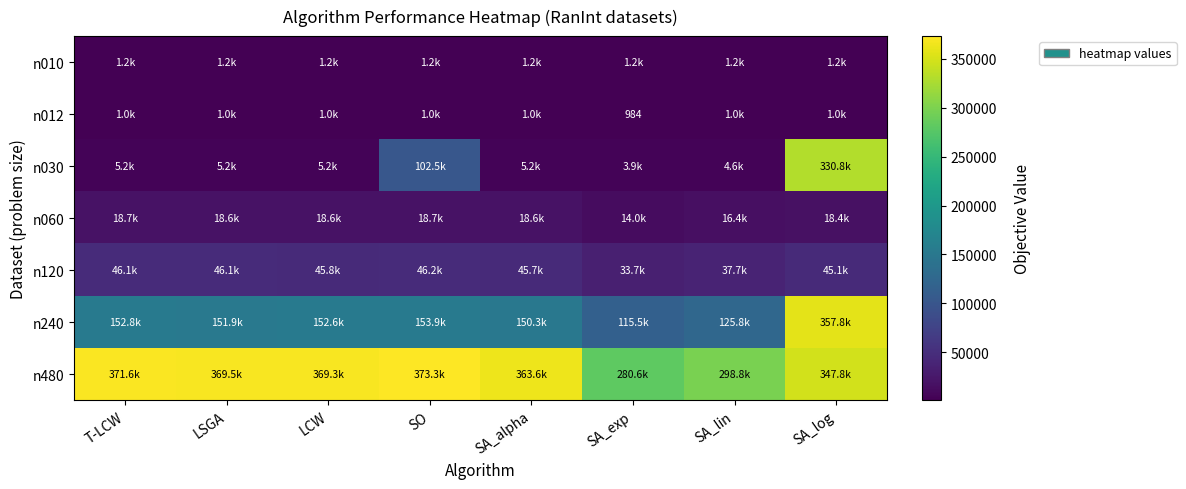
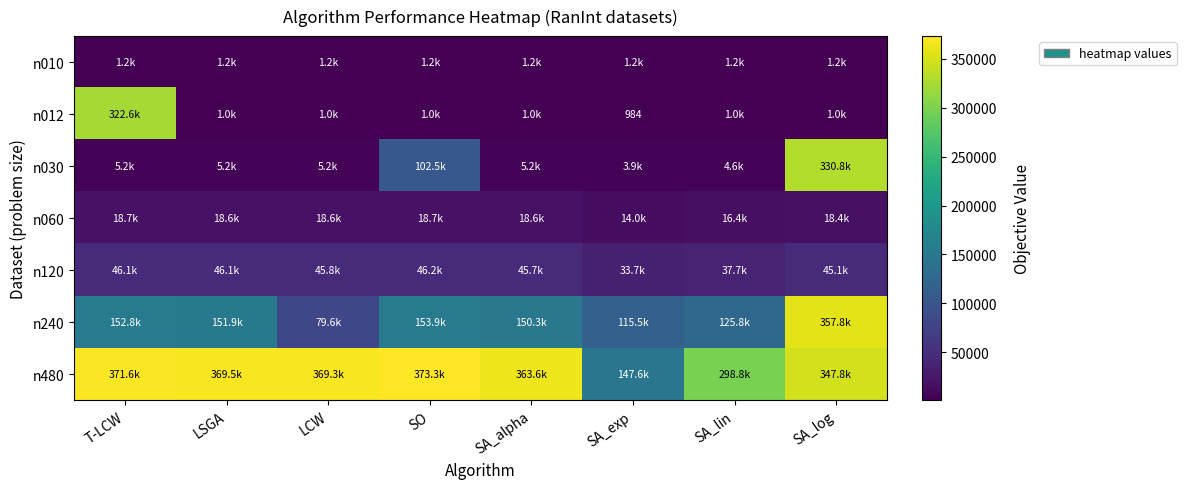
  {
    "n010": {
      "T-LCW": "1.2k",
      "LSGA": "1.2k",
      "LCW": "1.2k",
      "SO": "1.2k",
      "SA_alpha": "1.2k",
      "SA_exp": "1.2k",
      "SA_lin": "1.2k",
      "SA_log": "1.2k"
    },
    "n012": {
-     "T-LCW": "1.0k",
+     "T-LCW": "322.6k",
      "LSGA": "1.0k",
      "LCW": "1.0k",
      "SO": "1.0k",
      "SA_alpha": "1.0k",
      "SA_exp": "984",
      "SA_lin": "1.0k",
      "SA_log": "1.0k"
    },
    "n030": {
      "T-LCW": "5.2k",
      "LSGA": "5.2k",
      "LCW": "5.2k",
      "SO": "102.5k",
      "SA_alpha": "5.2k",
      "SA_exp": "3.9k",
      "SA_lin": "4.6k",
      "SA_log": "330.8k"
    },
    "n060": {
      "T-LCW": "18.7k",
      "LSGA": "18.6k",
      "LCW": "18.6k",
      "SO": "18.7k",
      "SA_alpha": "18.6k",
      "SA_exp": "14.0k",
      "SA_lin": "16.4k",
      "SA_log": "18.4k"
    },
    "n120": {
      "T-LCW": "46.1k",
      "LSGA": "46.1k",
      "LCW": "45.8k",
      "SO": "46.2k",
      "SA_alpha": "45.7k",
      "SA_exp": "33.7k",
      "SA_lin": "37.7k",
      "SA_log": "45.1k"
    },
    "n240": {
      "T-LCW": "152.8k",
      "LSGA": "151.9k",
-     "LCW": "152.6k",
+     "LCW": "79.6k",
      "SO": "153.9k",
      "SA_alpha": "150.3k",
      "SA_exp": "115.5k",
      "SA_lin": "125.8k",
      "SA_log": "357.8k"
    },
    "n480": {
      "T-LCW": "371.6k",
      "LSGA": "369.5k",
      "LCW": "369.3k",
      "SO": "373.3k",
      "SA_alpha": "363.6k",
-     "SA_exp": "280.6k",
+     "SA_exp": "147.6k",
      "SA_lin": "298.8k",
      "SA_log": "347.8k"
    }
  }
